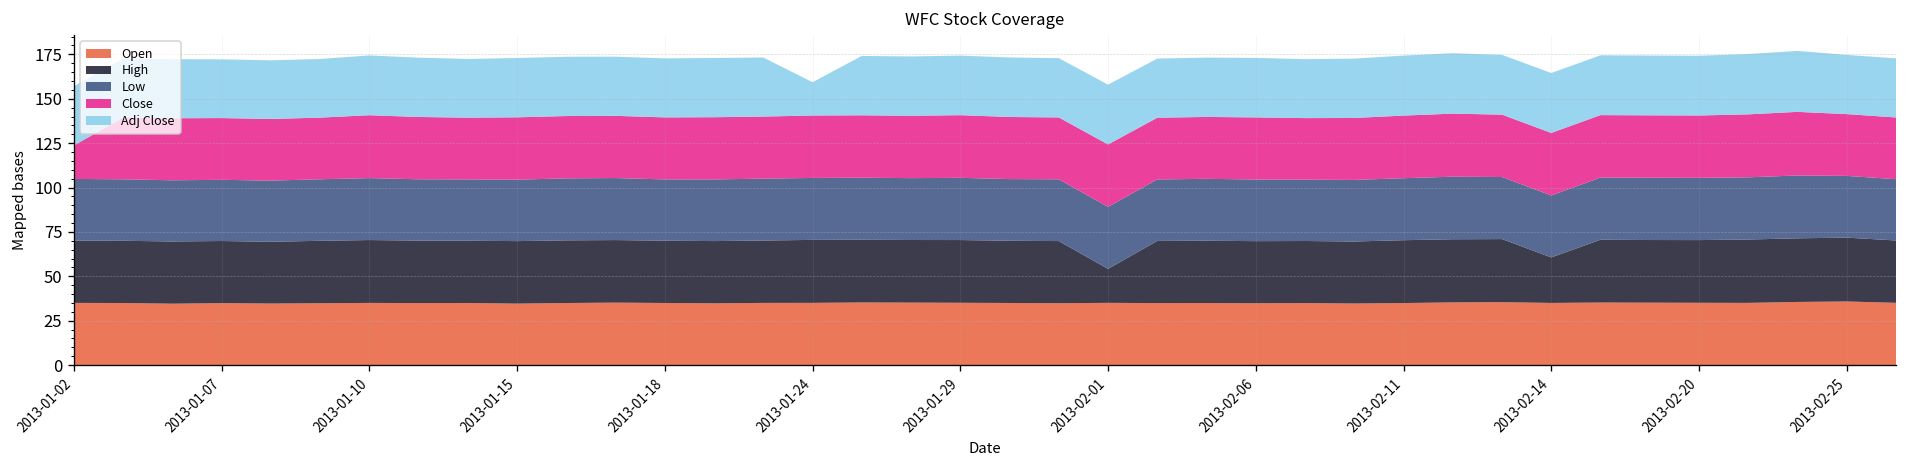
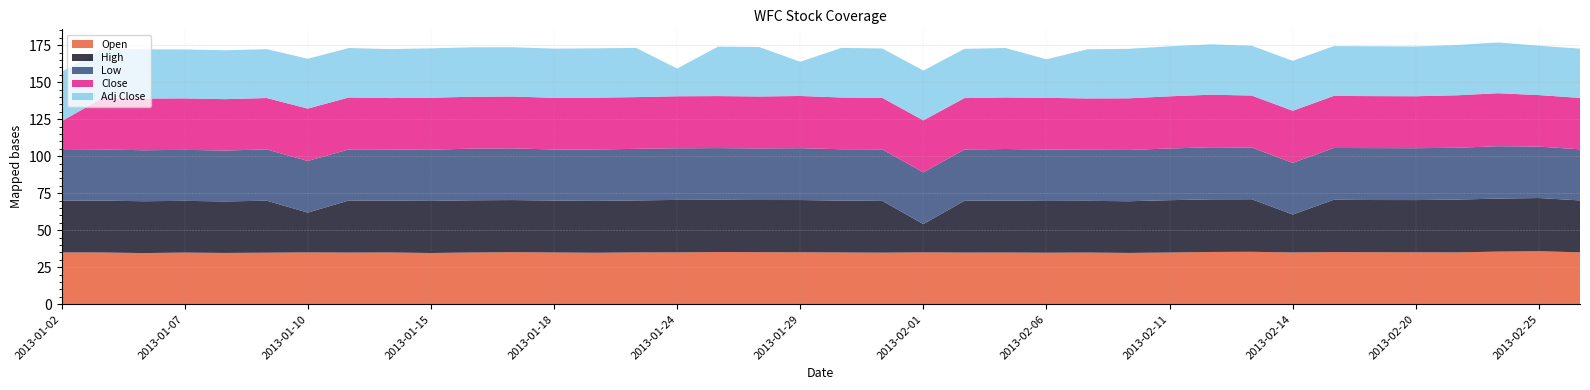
  {
    "Open": {
      "2013-01-02": 35,
      "2013-01-07": 35,
      "2013-01-10": 35,
      "2013-01-15": 35,
      "2013-01-18": 35,
      "2013-01-24": 35,
      "2013-01-29": 35,
      "2013-02-01": 35,
      "2013-02-06": 35,
      "2013-02-11": 35,
      "2013-02-14": 35,
      "2013-02-20": 35,
      "2013-02-25": 36
    },
    "High": {
      "2013-01-02": 35,
      "2013-01-07": 35,
-     "2013-01-10": 35,
+     "2013-01-10": 27,
      "2013-01-15": 35,
      "2013-01-18": 35,
      "2013-01-24": 35,
      "2013-01-29": 35,
      "2013-02-01": 19,
      "2013-02-06": 35,
      "2013-02-11": 35,
      "2013-02-14": 26,
      "2013-02-20": 35,
      "2013-02-25": 36
    },
    "Low": {
      "2013-01-02": 35,
      "2013-01-07": 34,
      "2013-01-10": 35,
      "2013-01-15": 35,
      "2013-01-18": 35,
      "2013-01-24": 35,
      "2013-01-29": 35,
      "2013-02-01": 35,
      "2013-02-06": 35,
      "2013-02-11": 35,
      "2013-02-14": 35,
      "2013-02-20": 35,
      "2013-02-25": 35
    },
    "Close": {
      "2013-01-02": 19,
      "2013-01-07": 35,
      "2013-01-10": 35,
      "2013-01-15": 35,
      "2013-01-18": 35,
      "2013-01-24": 35,
      "2013-01-29": 35,
      "2013-02-01": 35,
      "2013-02-06": 35,
      "2013-02-11": 35,
      "2013-02-14": 35,
      "2013-02-20": 35,
      "2013-02-25": 35
    },
    "Adj Close": {
      "2013-01-02": 33,
      "2013-01-07": 33,
      "2013-01-10": 34,
      "2013-01-15": 33,
      "2013-01-18": 33,
      "2013-01-24": 19,
-     "2013-01-29": 34,
+     "2013-01-29": 23,
      "2013-02-01": 34,
-     "2013-02-06": 34,
+     "2013-02-06": 26,
      "2013-02-11": 34,
      "2013-02-14": 34,
      "2013-02-20": 34,
      "2013-02-25": 33
    }
  }
